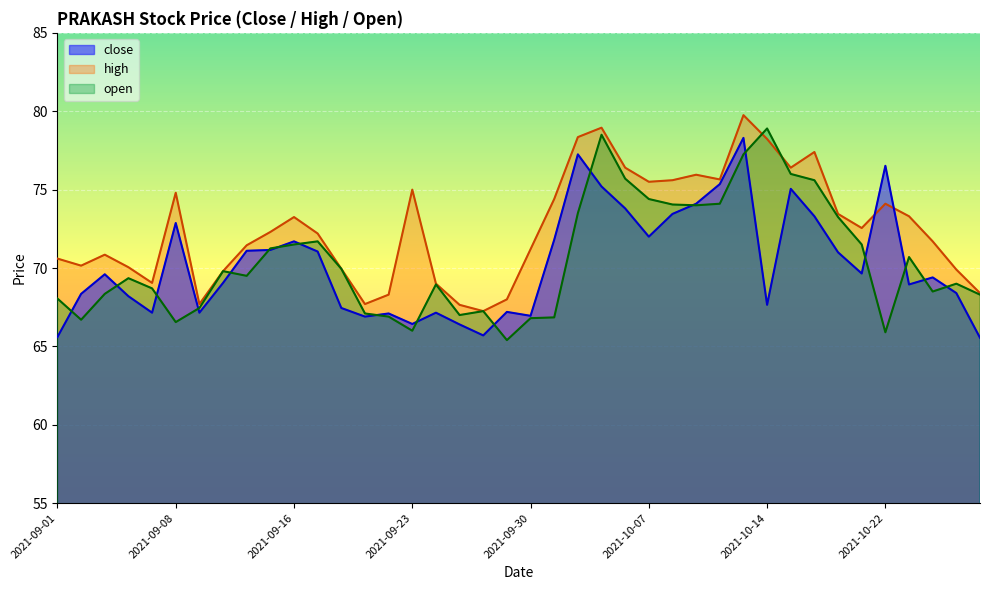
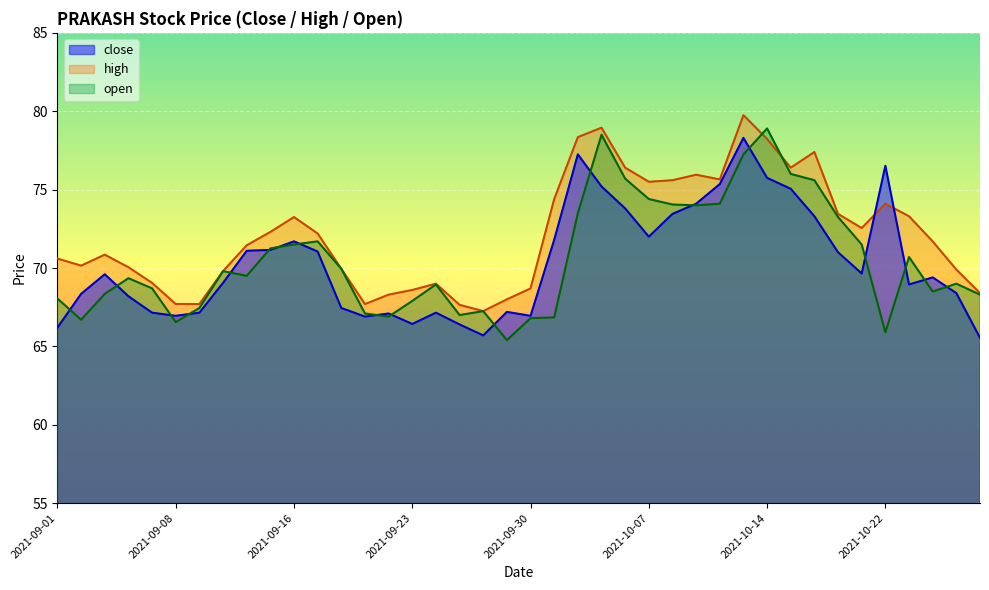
  {
    "close": {
-     "2021-09-01": 65.6,
-     "2021-09-08": 72.9,
+     "2021-09-01": 66.2,
+     "2021-09-08": 67.0,
      "2021-09-16": 71.7,
      "2021-09-23": 66.4,
      "2021-10-07": 72.0,
-     "2021-10-14": 67.7,
+     "2021-10-14": 75.8,
      "2021-10-22": 76.5
    },
    "high": {
      "2021-09-01": 70.6,
-     "2021-09-08": 74.8,
+     "2021-09-08": 67.7,
      "2021-09-16": 73.3,
-     "2021-09-23": 75.0,
-     "2021-09-30": 71.2,
+     "2021-09-23": 68.6,
+     "2021-09-30": 68.7,
      "2021-10-07": 75.5,
      "2021-10-14": 78.2,
      "2021-10-22": 74.1
    },
    "open": {
      "2021-09-01": 68.1,
      "2021-09-08": 66.6,
      "2021-09-16": 71.5,
-     "2021-09-23": 66.0,
+     "2021-09-23": 67.9,
      "2021-10-07": 74.4,
      "2021-10-14": 78.9,
      "2021-10-22": 65.9
    }
  }
